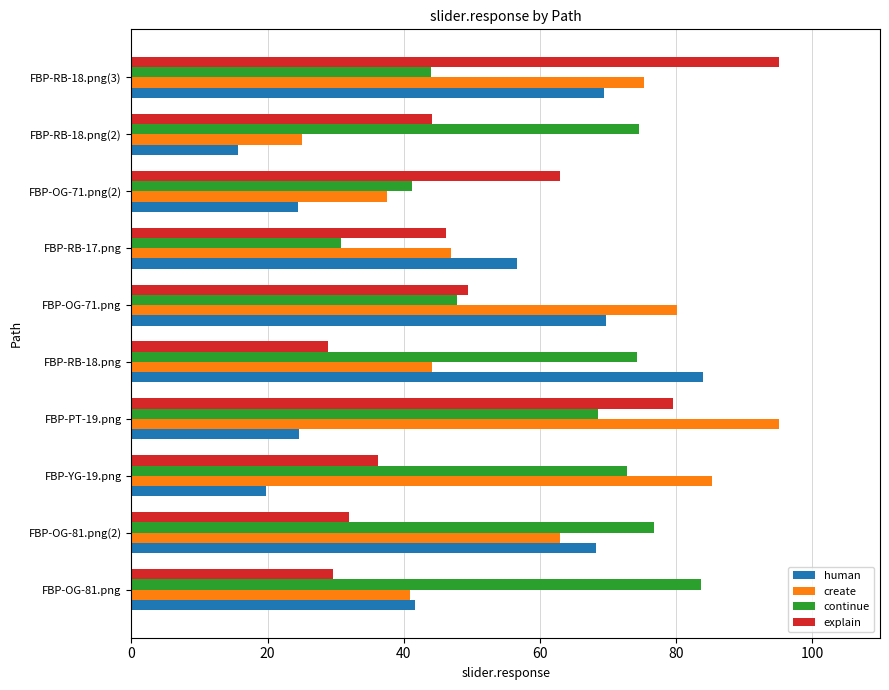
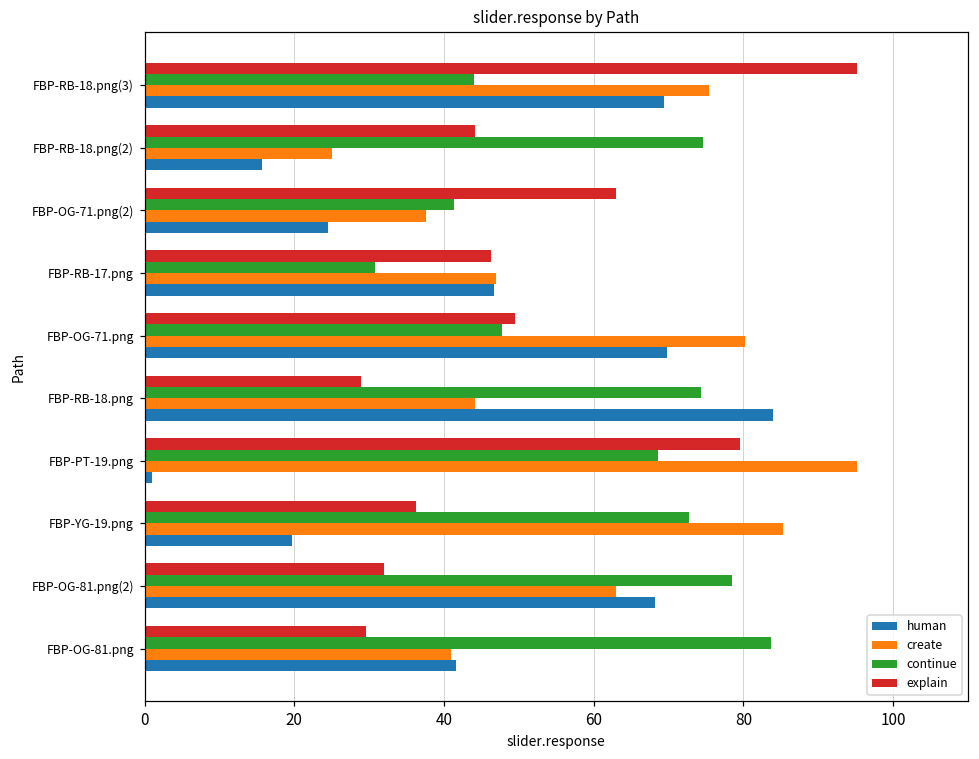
  {
    "human": {
      "FBP-RB-18.png(3)": 69,
      "FBP-RB-18.png(2)": 16,
      "FBP-OG-71.png(2)": 24,
-     "FBP-RB-17.png": 57,
+     "FBP-RB-17.png": 47,
      "FBP-OG-71.png": 70,
      "FBP-RB-18.png": 84,
-     "FBP-PT-19.png": 25,
+     "FBP-PT-19.png": 1,
      "FBP-YG-19.png": 20,
      "FBP-OG-81.png(2)": 68,
      "FBP-OG-81.png": 42
    },
    "create": {
      "FBP-RB-18.png(3)": 75,
      "FBP-RB-18.png(2)": 25,
      "FBP-OG-71.png(2)": 38,
      "FBP-RB-17.png": 47,
      "FBP-OG-71.png": 80,
      "FBP-RB-18.png": 44,
      "FBP-PT-19.png": 95,
      "FBP-YG-19.png": 85,
      "FBP-OG-81.png(2)": 63,
      "FBP-OG-81.png": 41
    },
    "continue": {
      "FBP-RB-18.png(3)": 44,
      "FBP-RB-18.png(2)": 75,
      "FBP-OG-71.png(2)": 41,
      "FBP-RB-17.png": 31,
      "FBP-OG-71.png": 48,
      "FBP-RB-18.png": 74,
      "FBP-PT-19.png": 69,
      "FBP-YG-19.png": 73,
-     "FBP-OG-81.png(2)": 77,
+     "FBP-OG-81.png(2)": 79,
      "FBP-OG-81.png": 84
    },
    "explain": {
      "FBP-RB-18.png(3)": 95,
      "FBP-RB-18.png(2)": 44,
      "FBP-OG-71.png(2)": 63,
      "FBP-RB-17.png": 46,
      "FBP-OG-71.png": 49,
      "FBP-RB-18.png": 29,
      "FBP-PT-19.png": 80,
      "FBP-YG-19.png": 36,
      "FBP-OG-81.png(2)": 32,
      "FBP-OG-81.png": 30
    }
  }
